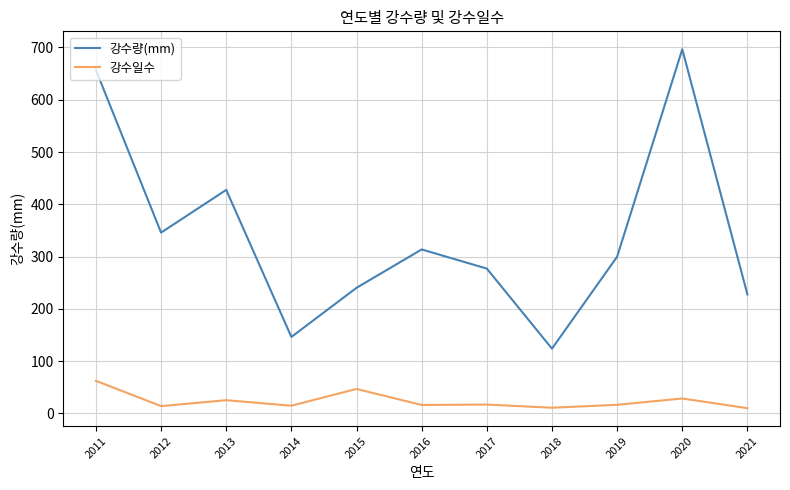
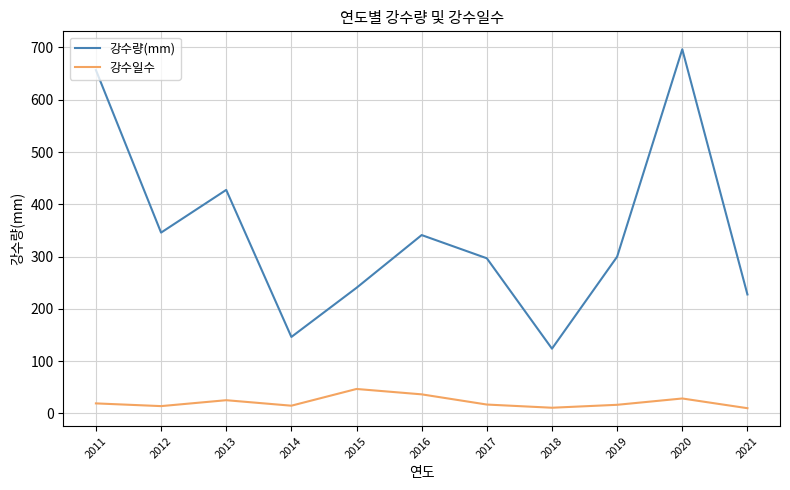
  {
    "강수량(mm)": {
      "2012": 350,
      "2013": 430,
      "2014": 150,
      "2015": 240,
-     "2016": 310,
-     "2017": 280,
+     "2016": 340,
+     "2017": 300,
      "2018": 120,
      "2019": 300,
      "2020": 700,
      "2021": 230
    },
    "강수일수": {
-     "2011": 60,
+     "2011": 20,
      "2012": 10,
      "2013": 30,
      "2014": 10,
      "2015": 50,
-     "2016": 20,
+     "2016": 40,
      "2017": 20,
      "2018": 10,
      "2019": 20,
      "2020": 30,
      "2021": 10
    }
  }
